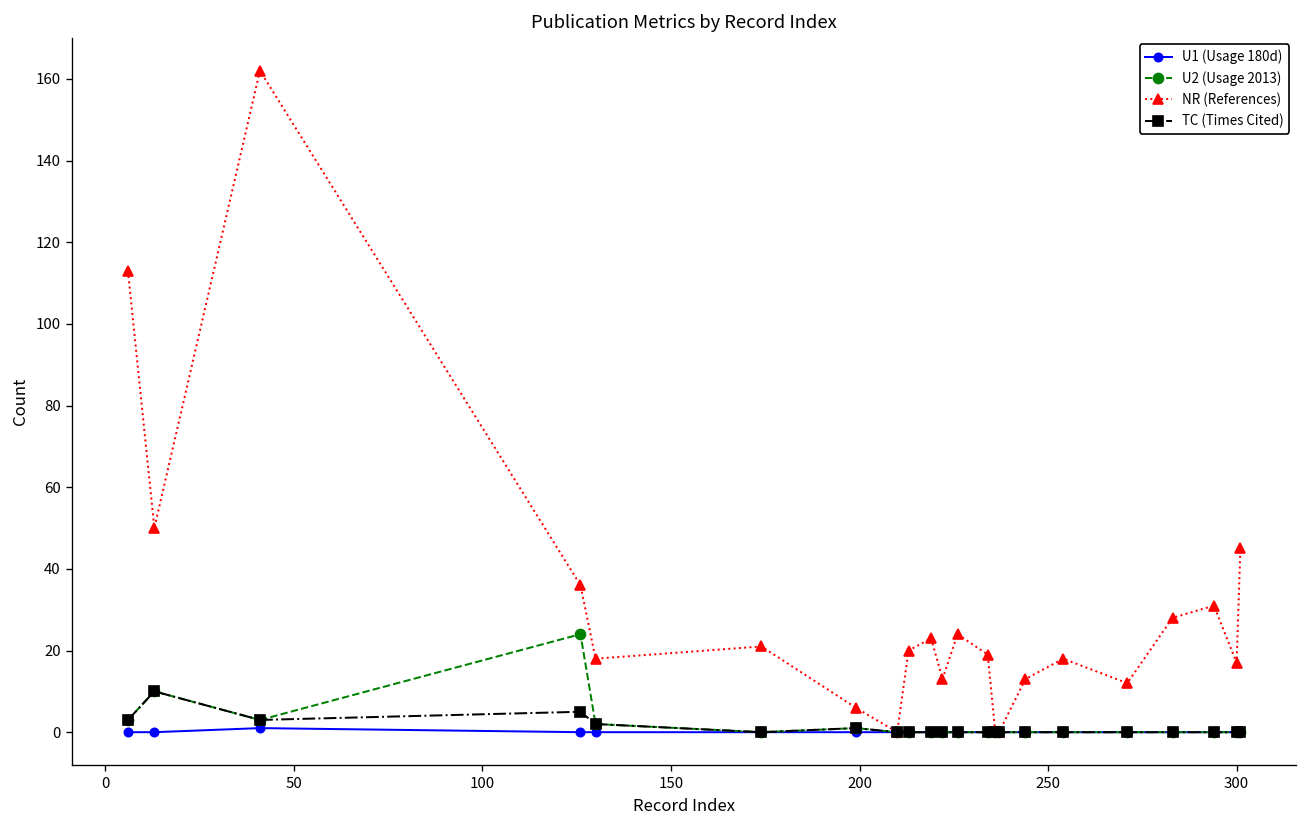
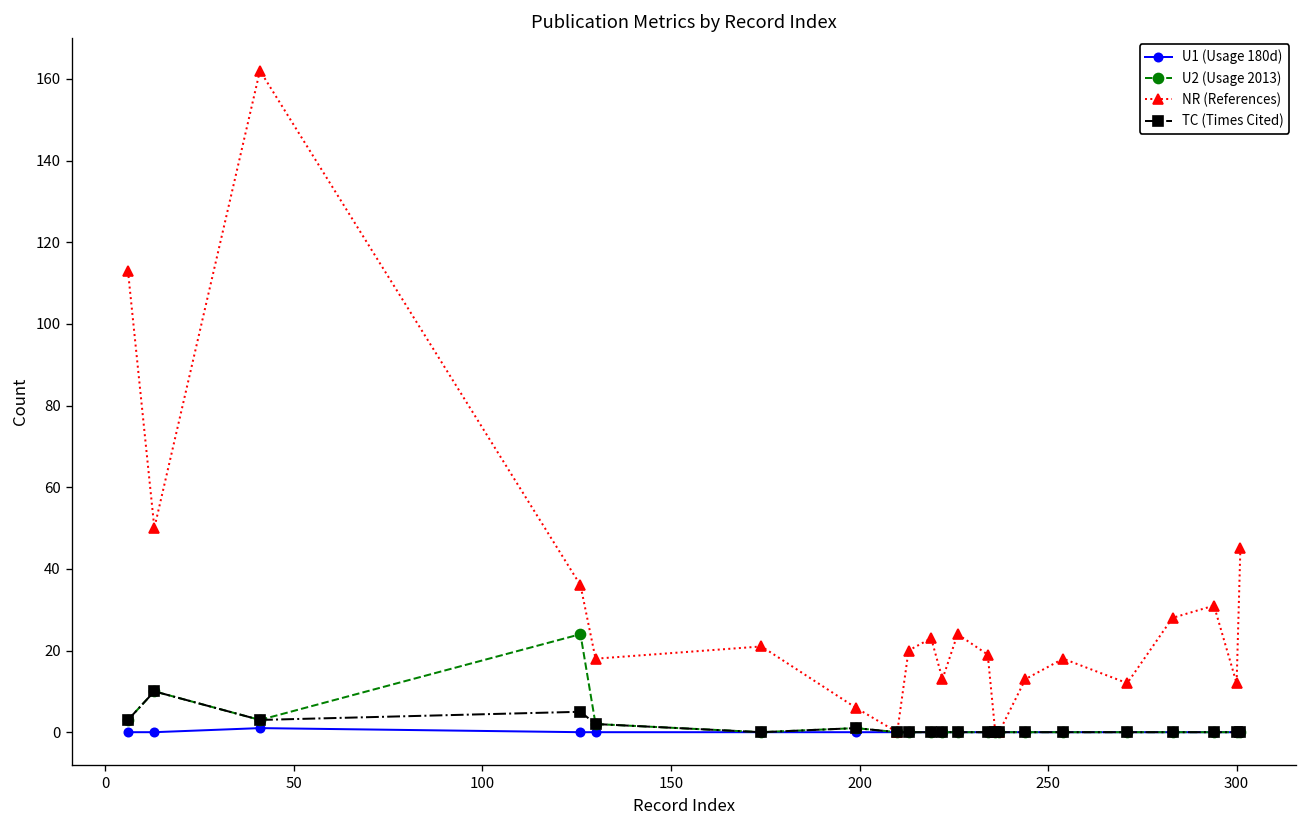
  {
    "NR (References)": {
-     "300": 17
+     "300": 12
    }
  }
